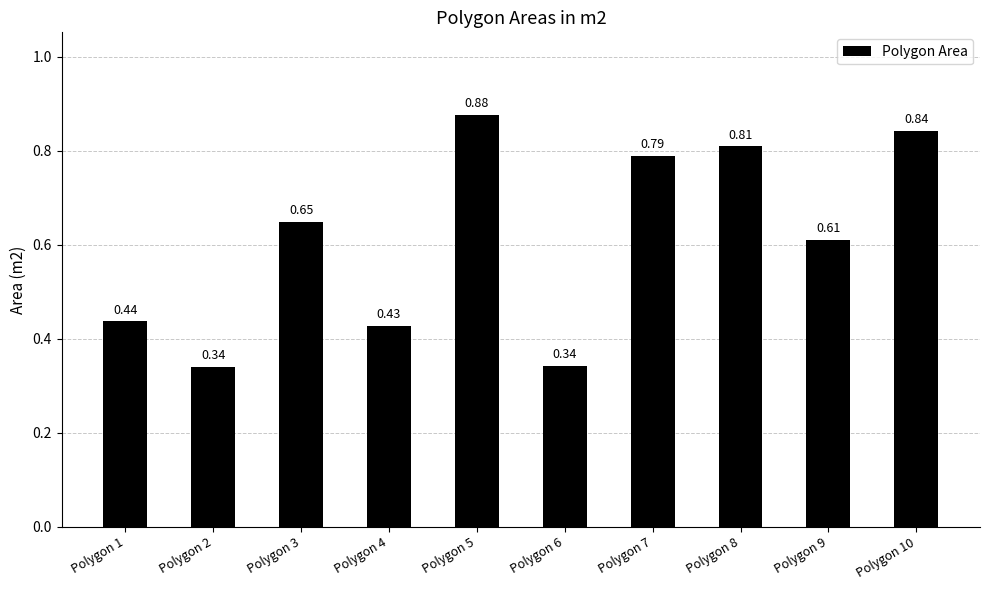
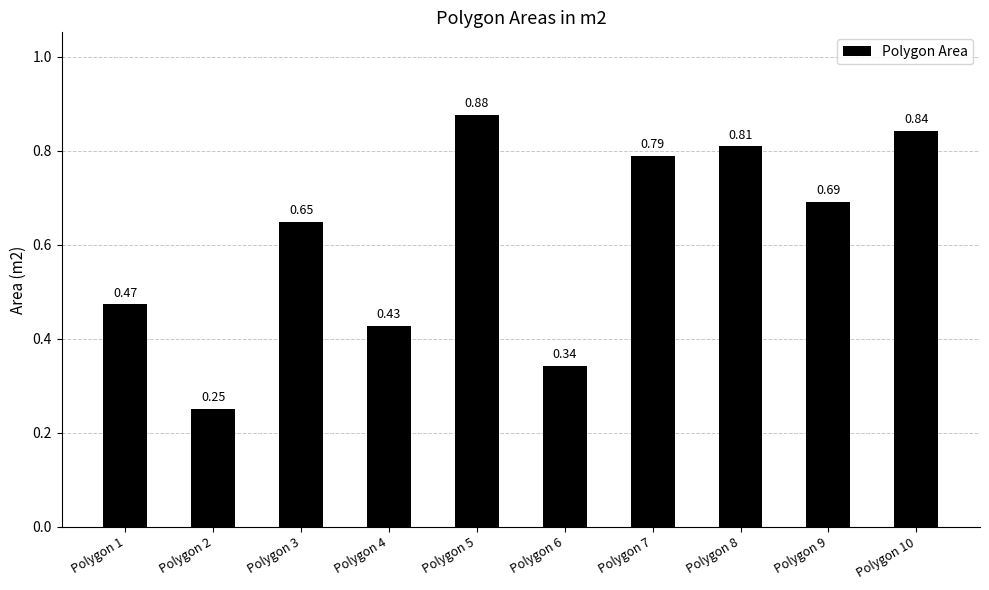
  {
-   "Polygon 1": 0.44,
-   "Polygon 2": 0.34,
+   "Polygon 1": 0.47,
+   "Polygon 2": 0.25,
    "Polygon 3": 0.65,
    "Polygon 4": 0.43,
    "Polygon 5": 0.88,
    "Polygon 6": 0.34,
    "Polygon 7": 0.79,
    "Polygon 8": 0.81,
-   "Polygon 9": 0.61,
+   "Polygon 9": 0.69,
    "Polygon 10": 0.84
  }
